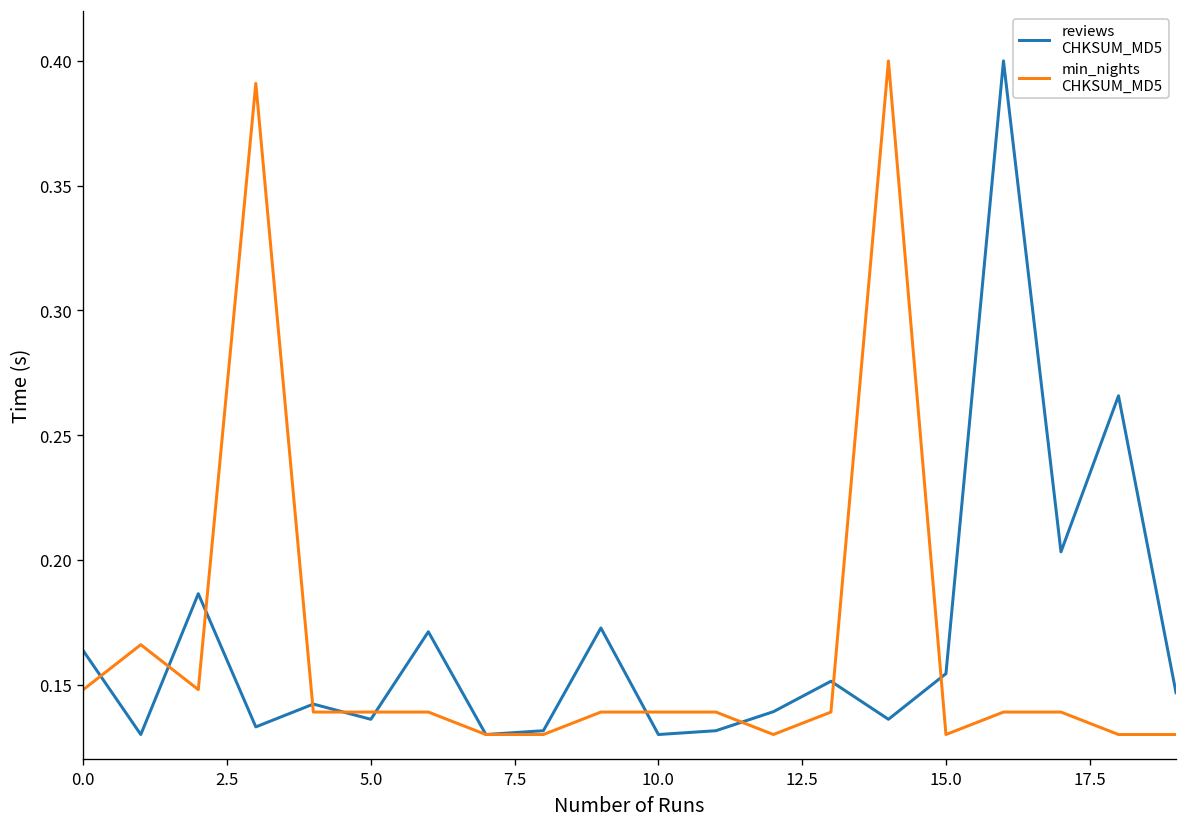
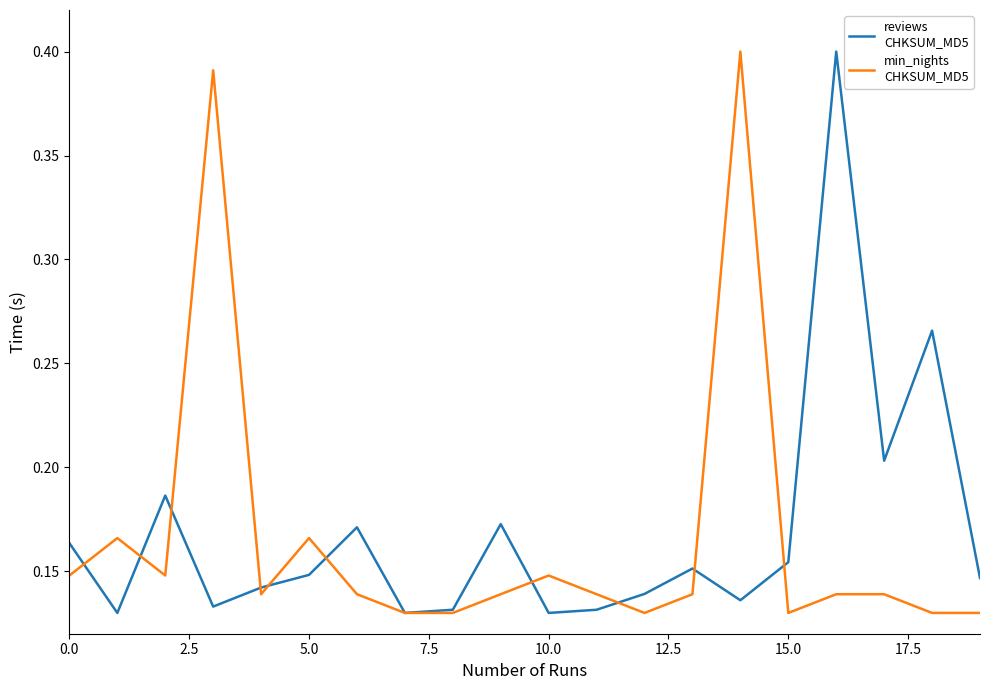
  {
    "reviews CHKSUM_MD5": {
      "0.0": 0.164,
-     "5.0": 0.136,
+     "5.0": 0.148,
      "10.0": 0.130,
      "15.0": 0.154
    },
    "min_nights CHKSUM_MD5": {
      "0.0": 0.148,
-     "5.0": 0.139,
-     "10.0": 0.139,
+     "5.0": 0.166,
+     "10.0": 0.148,
      "15.0": 0.130
    }
  }
